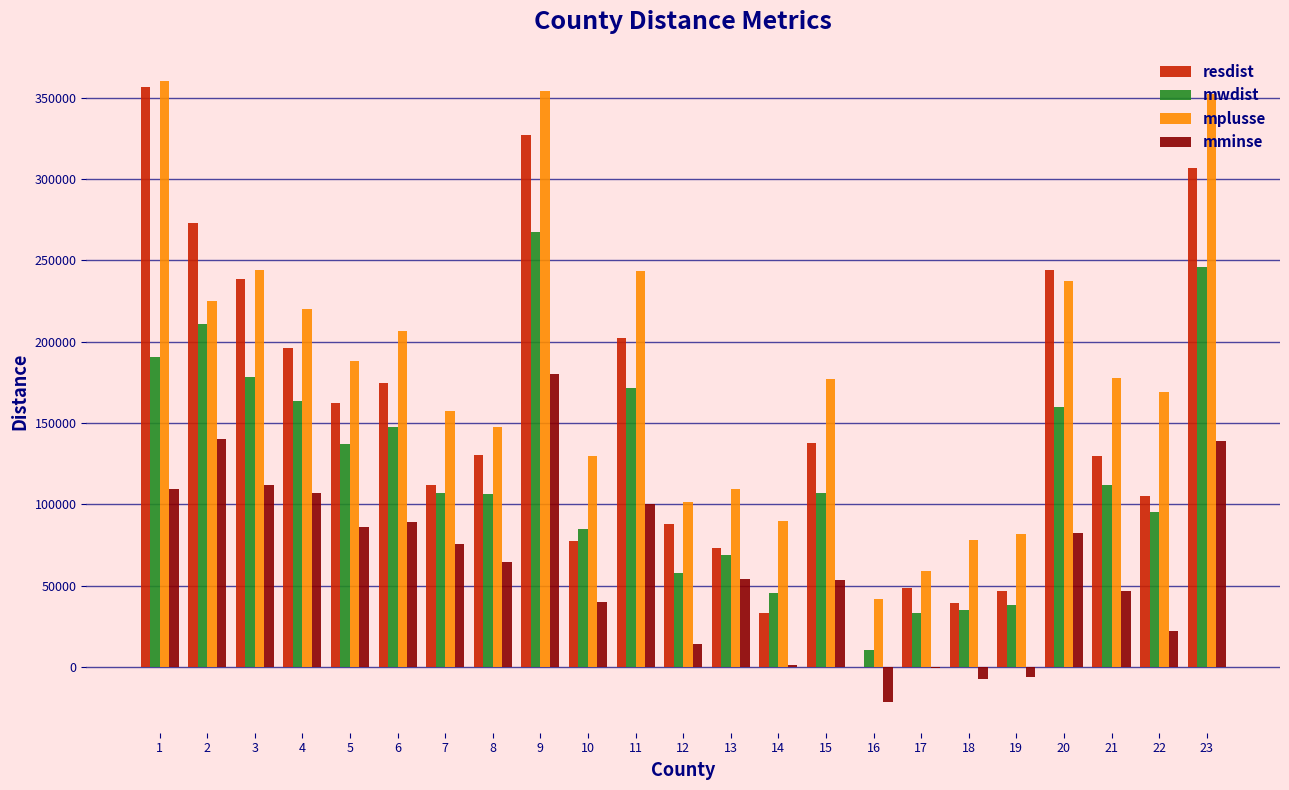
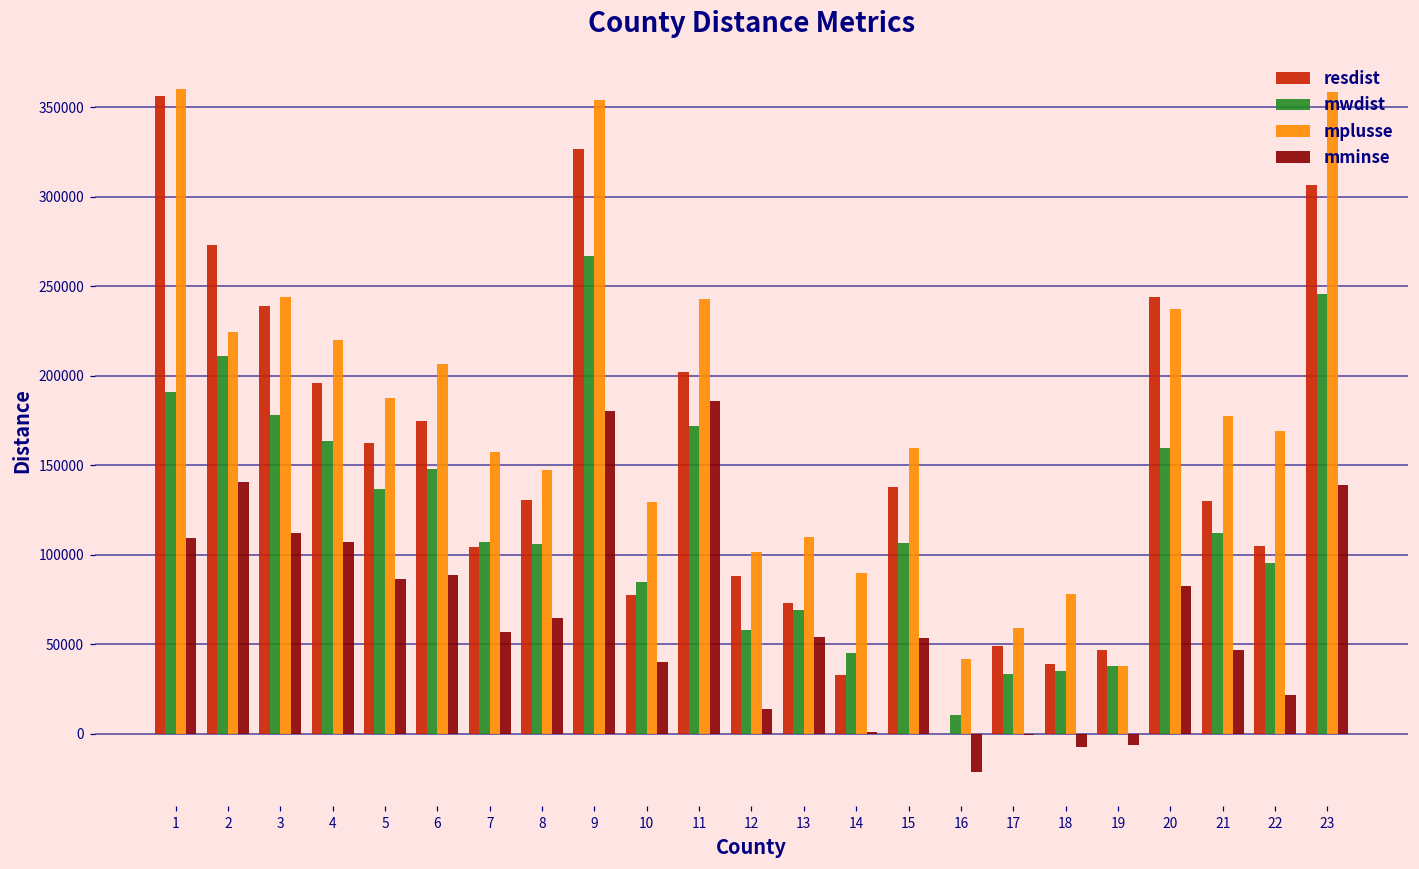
  {
    "resdist": {
      "1": 356000,
      "2": 273000,
      "3": 239000,
      "4": 196000,
      "5": 162000,
      "6": 175000,
-     "7": 112000,
+     "7": 104000,
      "8": 131000,
      "9": 327000,
      "10": 78000,
      "11": 202000,
      "12": 88000,
      "13": 73000,
      "14": 33000,
      "15": 138000,
      "16": 0,
      "17": 49000,
      "18": 39000,
      "19": 47000,
      "20": 244000,
      "21": 130000,
      "22": 105000,
      "23": 307000
    },
    "mwdist": {
      "1": 191000,
      "2": 211000,
      "3": 178000,
      "4": 163000,
      "5": 137000,
      "6": 148000,
      "7": 107000,
      "8": 106000,
      "9": 267000,
      "10": 85000,
      "11": 172000,
      "12": 58000,
      "13": 69000,
      "14": 45000,
      "15": 107000,
      "16": 10000,
      "17": 33000,
      "18": 35000,
      "19": 38000,
      "20": 160000,
      "21": 112000,
      "22": 96000,
      "23": 246000
    },
    "mplusse": {
      "1": 360000,
      "2": 225000,
      "3": 244000,
      "4": 220000,
      "5": 188000,
      "6": 207000,
      "7": 157000,
      "8": 148000,
      "9": 354000,
      "10": 130000,
      "11": 243000,
      "12": 102000,
      "13": 110000,
      "14": 90000,
-     "15": 177000,
+     "15": 160000,
      "16": 42000,
      "17": 59000,
      "18": 78000,
-     "19": 82000,
+     "19": 38000,
      "20": 237000,
      "21": 177000,
      "22": 169000,
-     "23": 352000
+     "23": 359000
    },
    "mminse": {
      "1": 109000,
      "2": 140000,
      "3": 112000,
      "4": 107000,
      "5": 86000,
      "6": 89000,
-     "7": 76000,
+     "7": 57000,
      "8": 65000,
      "9": 180000,
      "10": 40000,
-     "11": 100000,
+     "11": 186000,
      "12": 14000,
      "13": 54000,
      "15": 54000,
      "16": -21000,
      "18": -7000,
      "19": -6000,
      "20": 83000,
      "21": 47000,
      "22": 22000,
      "23": 139000
    }
  }
